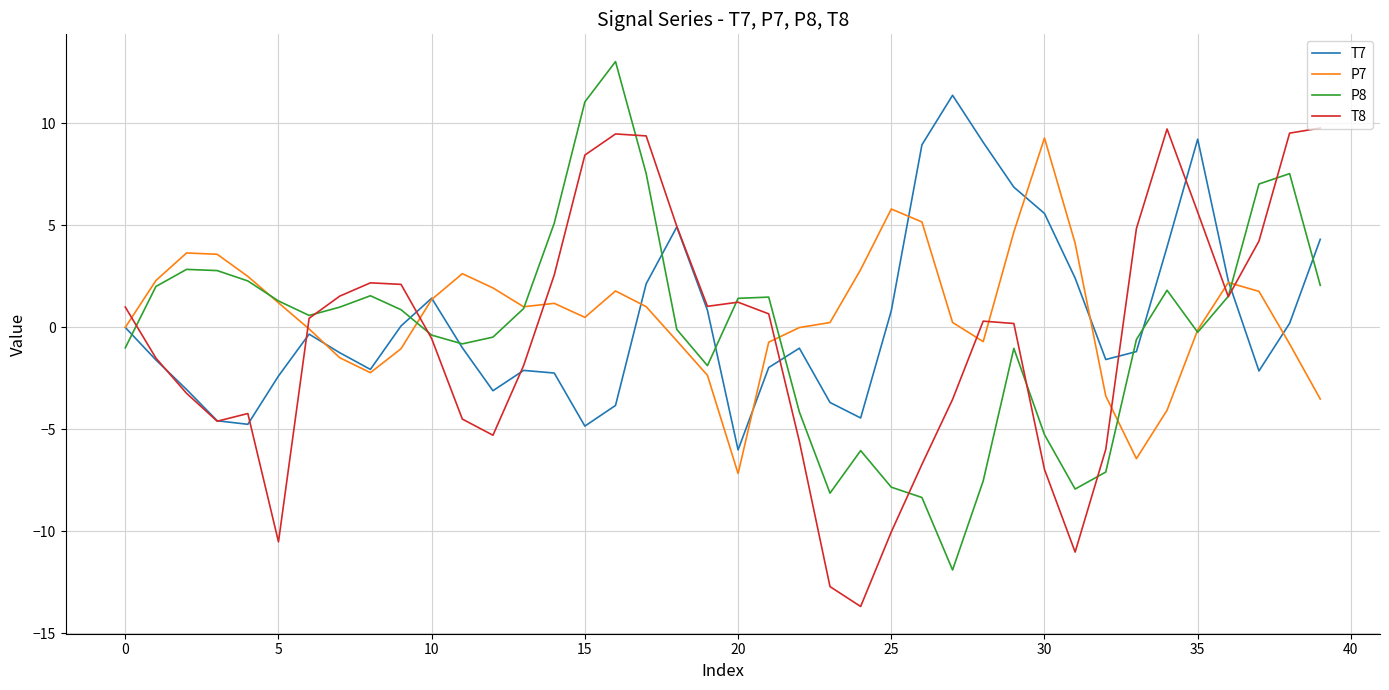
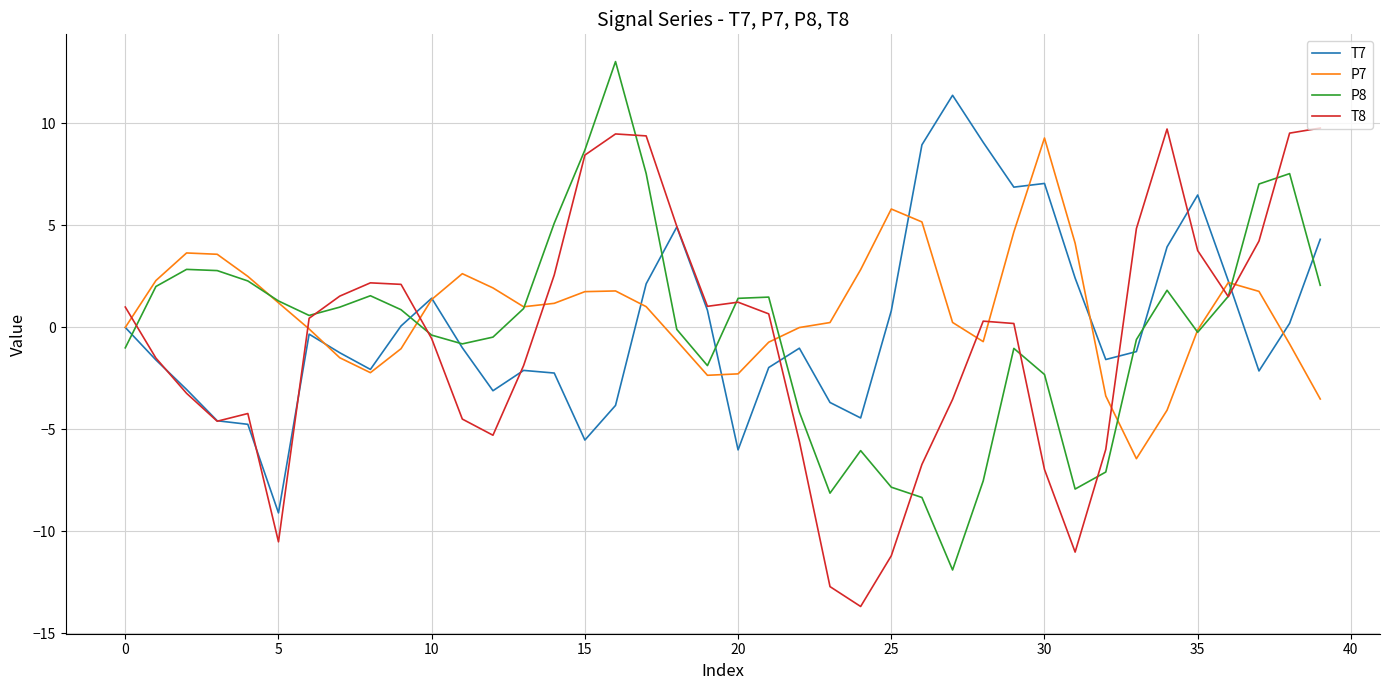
  {
    "T7": {
-     "5": -2.4,
-     "15": -4.8,
+     "5": -9.1,
+     "15": -5.5,
      "20": -6.0,
      "25": 0.8,
-     "30": 5.6,
-     "35": 9.2
+     "30": 7.1,
+     "35": 6.5
    },
    "P7": {
-     "15": 0.5,
-     "20": -7.2,
+     "15": 1.8,
+     "20": -2.3,
      "25": 5.8,
      "30": 9.3
    },
    "P8": {
      "0": -1.0,
      "10": -0.4,
-     "15": 11.1,
+     "15": 8.7,
      "20": 1.4,
      "25": -7.8,
-     "30": -5.3
+     "30": -2.3
    },
    "T8": {
      "0": 1.0,
      "5": -10.5,
      "10": -0.5,
      "15": 8.4,
      "20": 1.2,
-     "25": -10.0,
+     "25": -11.2,
      "30": -7.0,
-     "35": 5.7
+     "35": 3.8
    }
  }
